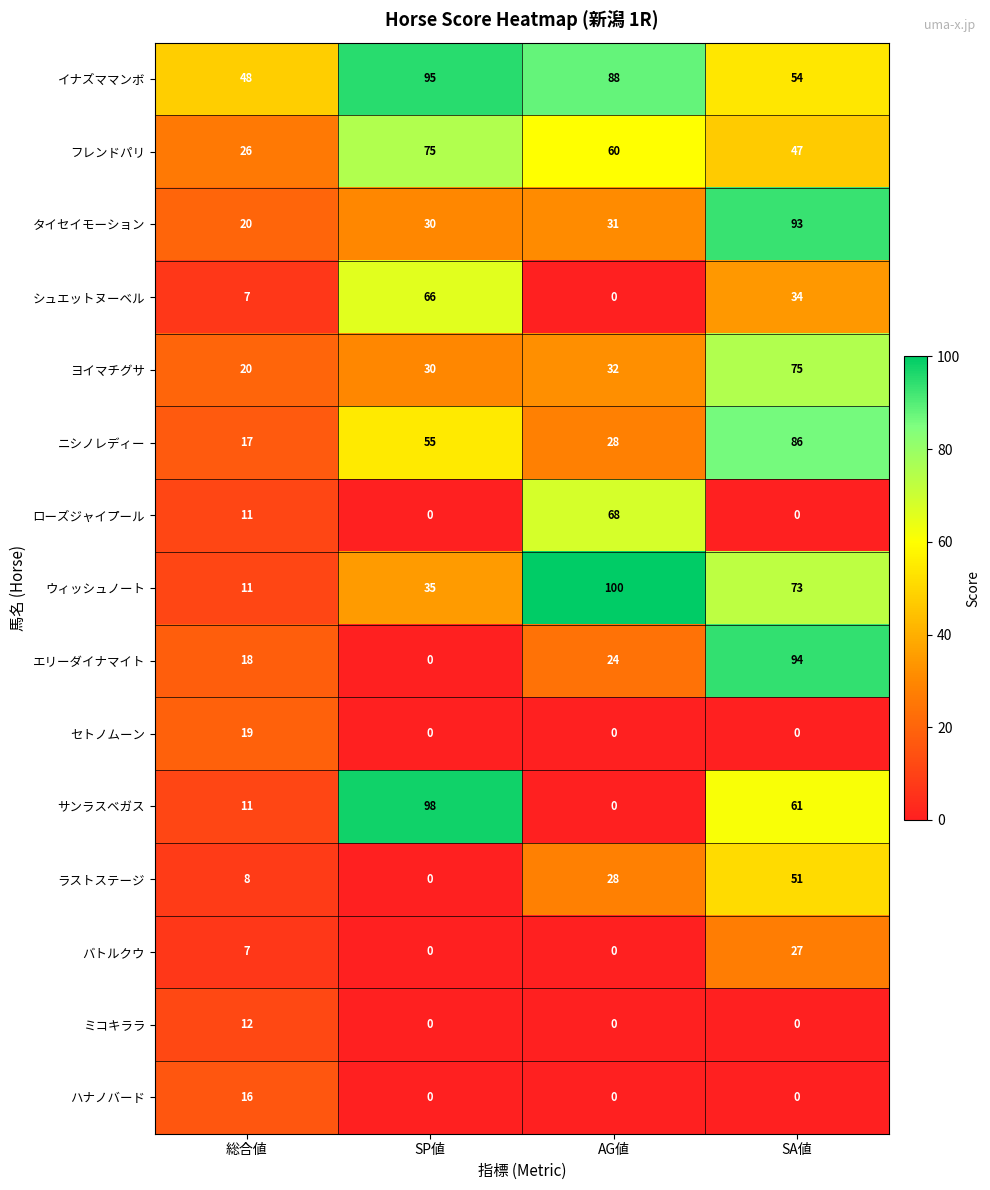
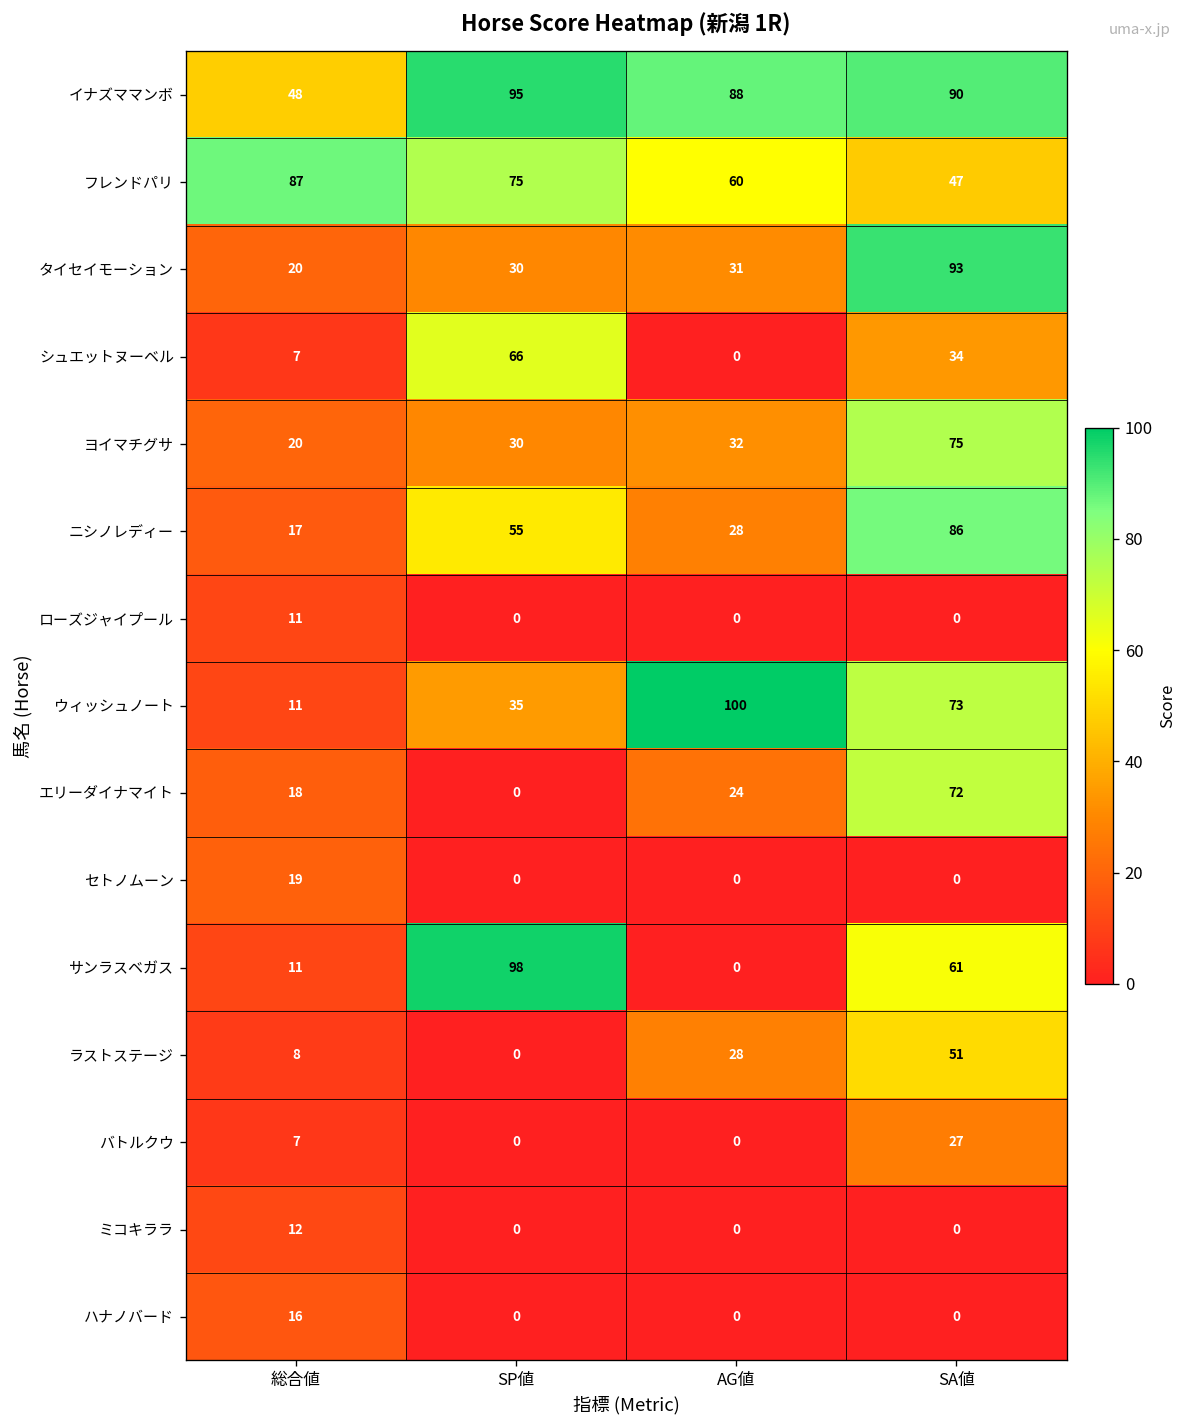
  {
    "イナズママンボ": {
      "総合値": 48,
      "SP値": 95,
      "AG値": 88,
-     "SA値": 54
+     "SA値": 90
    },
    "フレンドパリ": {
-     "総合値": 26,
+     "総合値": 87,
      "SP値": 75,
      "AG値": 60,
      "SA値": 47
    },
    "タイセイモーション": {
      "総合値": 20,
      "SP値": 30,
      "AG値": 31,
      "SA値": 93
    },
    "シュエットヌーベル": {
      "総合値": 7,
      "SP値": 66,
      "AG値": 0,
      "SA値": 34
    },
    "ヨイマチグサ": {
      "総合値": 20,
      "SP値": 30,
      "AG値": 32,
      "SA値": 75
    },
    "ニシノレディー": {
      "総合値": 17,
      "SP値": 55,
      "AG値": 28,
      "SA値": 86
    },
    "ローズジャイプール": {
      "総合値": 11,
      "SP値": 0,
-     "AG値": 68,
+     "AG値": 0,
      "SA値": 0
    },
    "ウィッシュノート": {
      "総合値": 11,
      "SP値": 35,
      "AG値": 100,
      "SA値": 73
    },
    "エリーダイナマイト": {
      "総合値": 18,
      "SP値": 0,
      "AG値": 24,
-     "SA値": 94
+     "SA値": 72
    },
    "セトノムーン": {
      "総合値": 19,
      "SP値": 0,
      "AG値": 0,
      "SA値": 0
    },
    "サンラスベガス": {
      "総合値": 11,
      "SP値": 98,
      "AG値": 0,
      "SA値": 61
    },
    "ラストステージ": {
      "総合値": 8,
      "SP値": 0,
      "AG値": 28,
      "SA値": 51
    },
    "バトルクウ": {
      "総合値": 7,
      "SP値": 0,
      "AG値": 0,
      "SA値": 27
    },
    "ミコキララ": {
      "総合値": 12,
      "SP値": 0,
      "AG値": 0,
      "SA値": 0
    },
    "ハナノバード": {
      "総合値": 16,
      "SP値": 0,
      "AG値": 0,
      "SA値": 0
    }
  }
